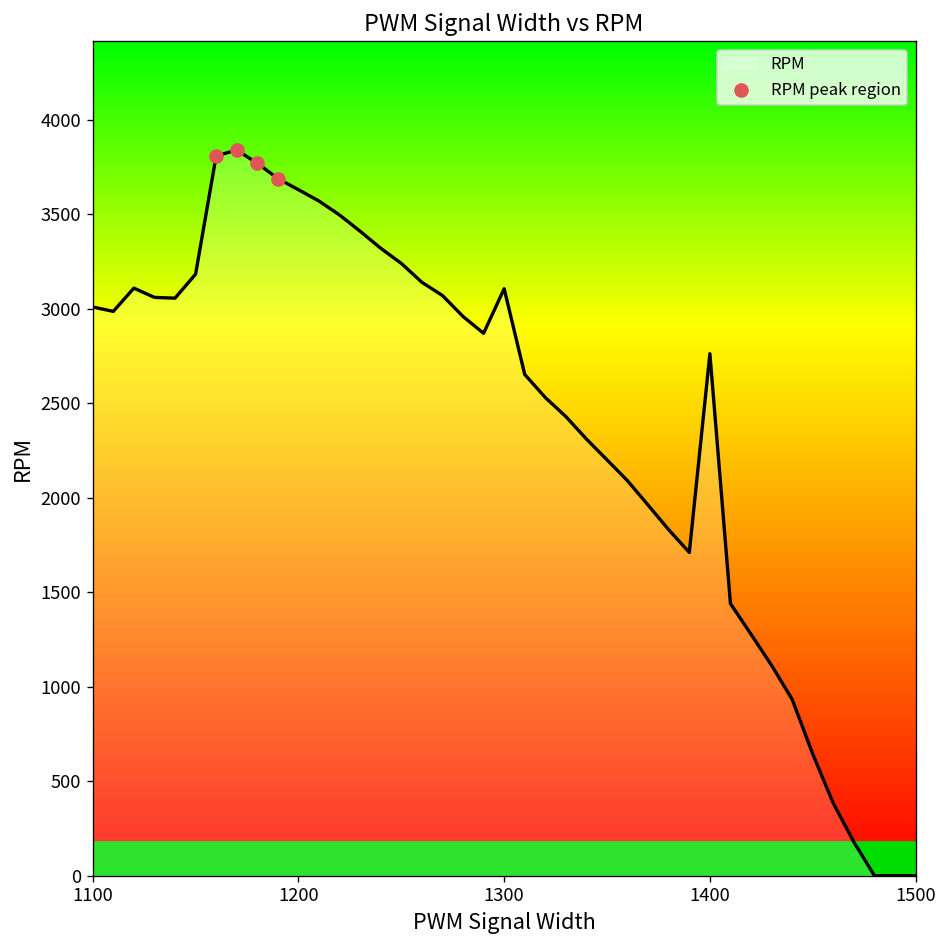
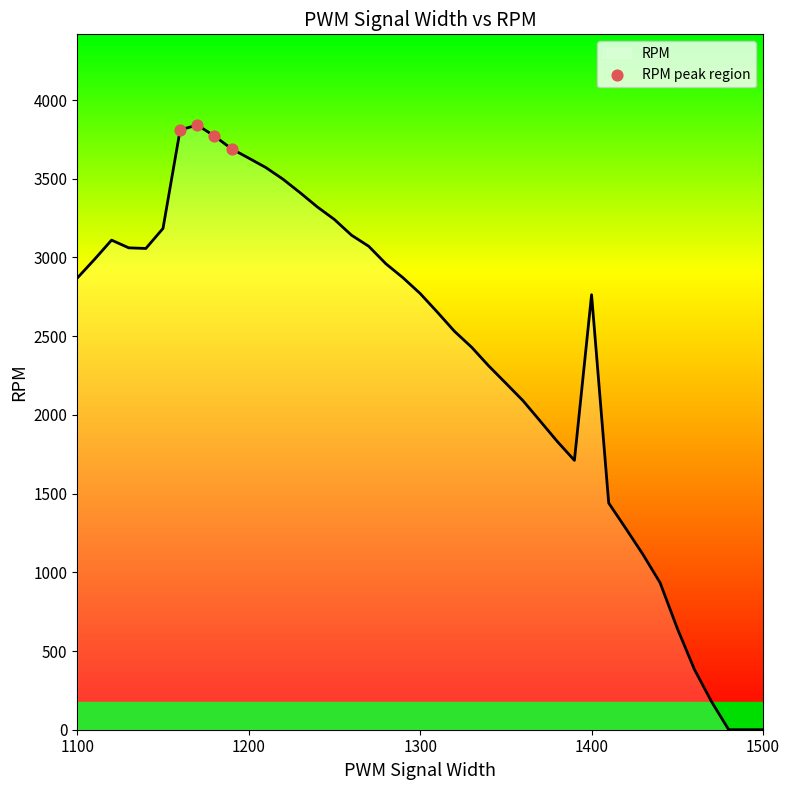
  {
    "RPM": {
-     "1100": 3010,
+     "1100": 2870,
      "1200": 3630,
-     "1300": 3110,
+     "1300": 2770,
      "1400": 2760
    }
  }
